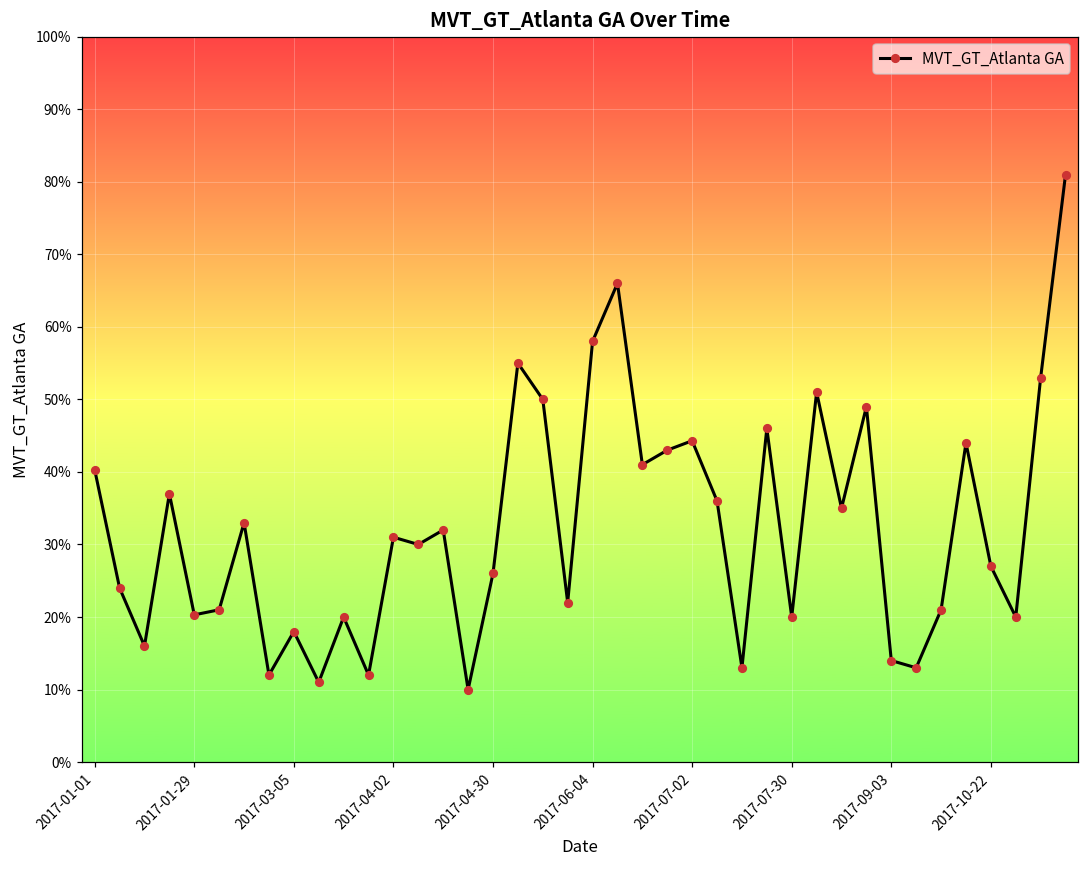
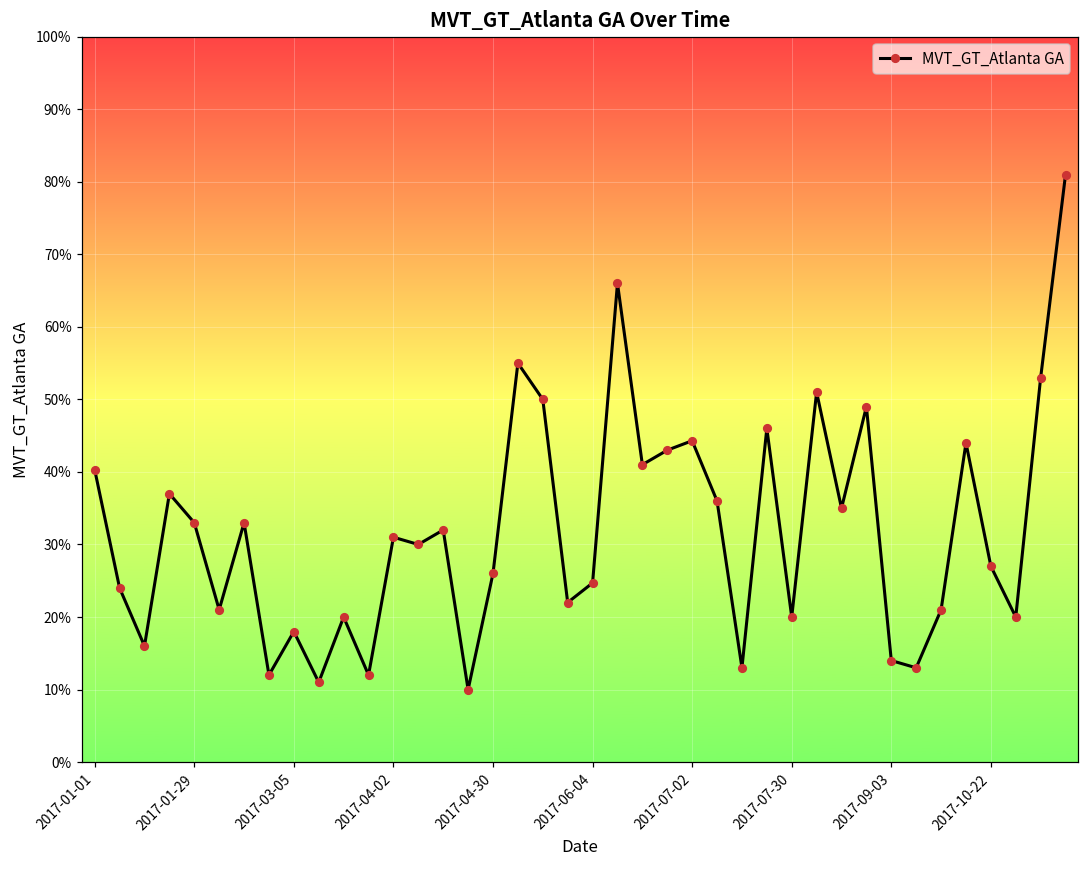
  {
    "2017-01-01": "40%",
-   "2017-01-29": "20%",
+   "2017-01-29": "33%",
    "2017-03-05": "18%",
    "2017-04-02": "31%",
    "2017-04-30": "26%",
-   "2017-06-04": "58%",
+   "2017-06-04": "25%",
    "2017-07-02": "44%",
    "2017-07-30": "20%",
    "2017-09-03": "14%",
    "2017-10-22": "27%"
  }
